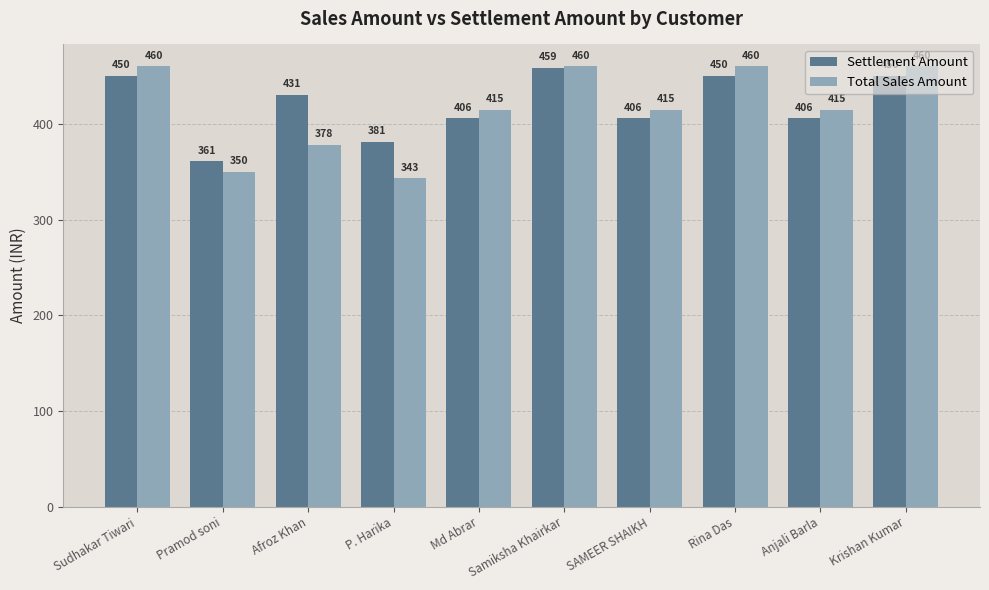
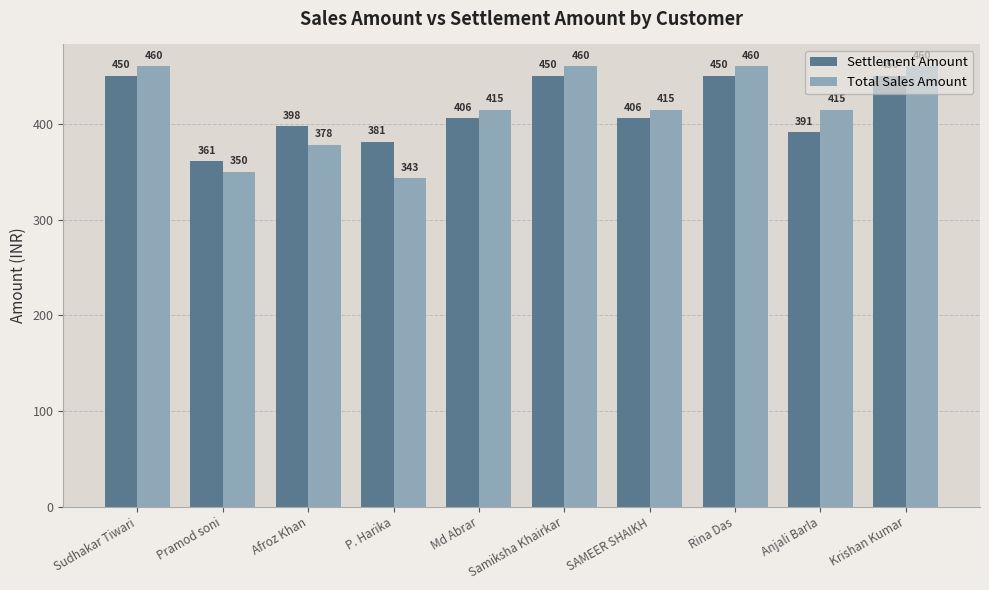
  {
    "Settlement Amount": {
      "Sudhakar Tiwari": 450,
      "Pramod soni": 361,
-     "Afroz Khan": 431,
+     "Afroz Khan": 398,
      "P. Harika": 381,
      "Md Abrar": 406,
-     "Samiksha Khairkar": 459,
+     "Samiksha Khairkar": 450,
      "SAMEER SHAIKH": 406,
      "Rina Das": 450,
-     "Anjali Barla": 406
+     "Anjali Barla": 391
    },
    "Total Sales Amount": {
      "Sudhakar Tiwari": 460,
      "Pramod soni": 350,
      "Afroz Khan": 378,
      "P. Harika": 343,
      "Md Abrar": 415,
      "Samiksha Khairkar": 460,
      "SAMEER SHAIKH": 415,
      "Rina Das": 460
    }
  }
